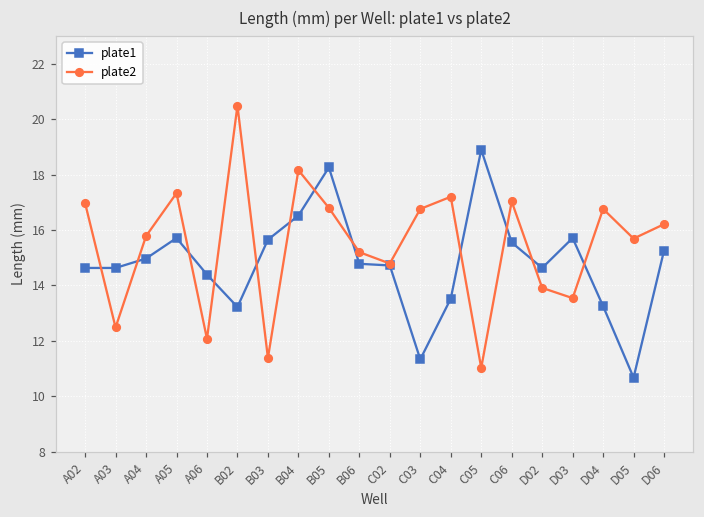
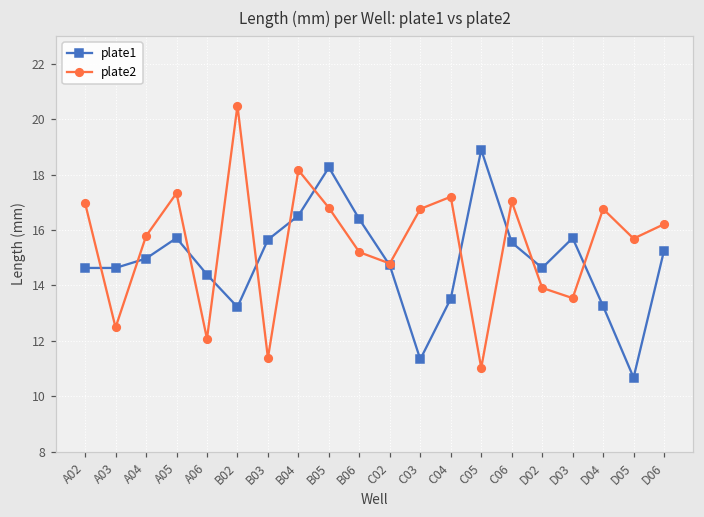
  {
    "plate1": {
      "A02": 14.6,
      "A03": 14.6,
      "A04": 15.0,
      "A05": 15.7,
      "A06": 14.4,
      "B02": 13.2,
      "B03": 15.7,
      "B04": 16.5,
      "B05": 18.3,
-     "B06": 14.8,
+     "B06": 16.4,
      "C03": 11.3,
      "C04": 13.5,
      "C05": 18.9,
      "C06": 15.6,
      "D02": 14.6,
      "D03": 15.7,
      "D04": 13.3,
      "D05": 10.7,
      "D06": 15.3
    },
    "plate2": {
      "A02": 17.0,
      "A03": 12.5,
      "A04": 15.8,
      "A05": 17.3,
      "A06": 12.1,
      "B02": 20.5,
      "B03": 11.4,
      "B04": 18.2,
      "B05": 16.8,
      "B06": 15.2,
      "C03": 16.8,
      "C04": 17.2,
      "C05": 11.0,
      "C06": 17.0,
      "D02": 13.9,
      "D03": 13.5,
      "D04": 16.8,
      "D05": 15.7,
      "D06": 16.2
    }
  }
